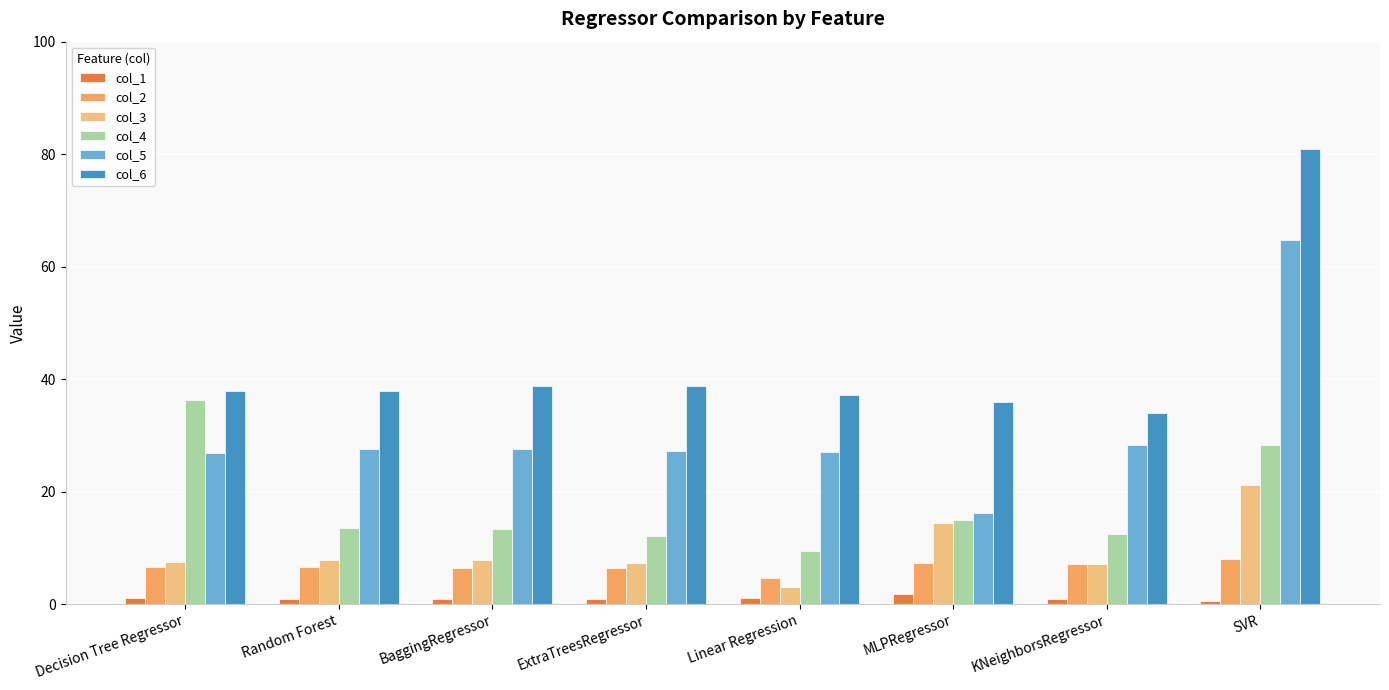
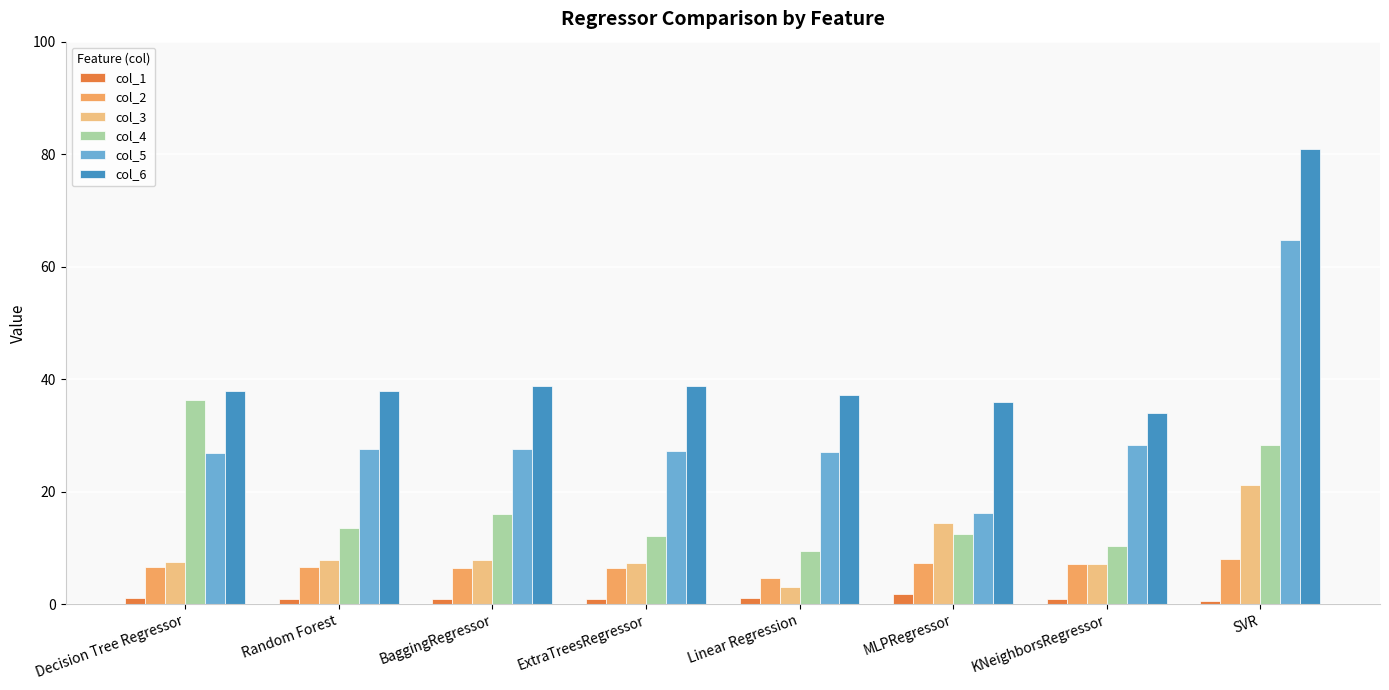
  {
    "col_4": {
      "Decision Tree Regressor": 36,
      "Random Forest": 14,
-     "BaggingRegressor": 13,
+     "BaggingRegressor": 16,
      "ExtraTreesRegressor": 12,
      "Linear Regression": 10,
-     "MLPRegressor": 15,
-     "KNeighborsRegressor": 13,
+     "MLPRegressor": 12,
+     "KNeighborsRegressor": 10,
      "SVR": 28
    }
  }
